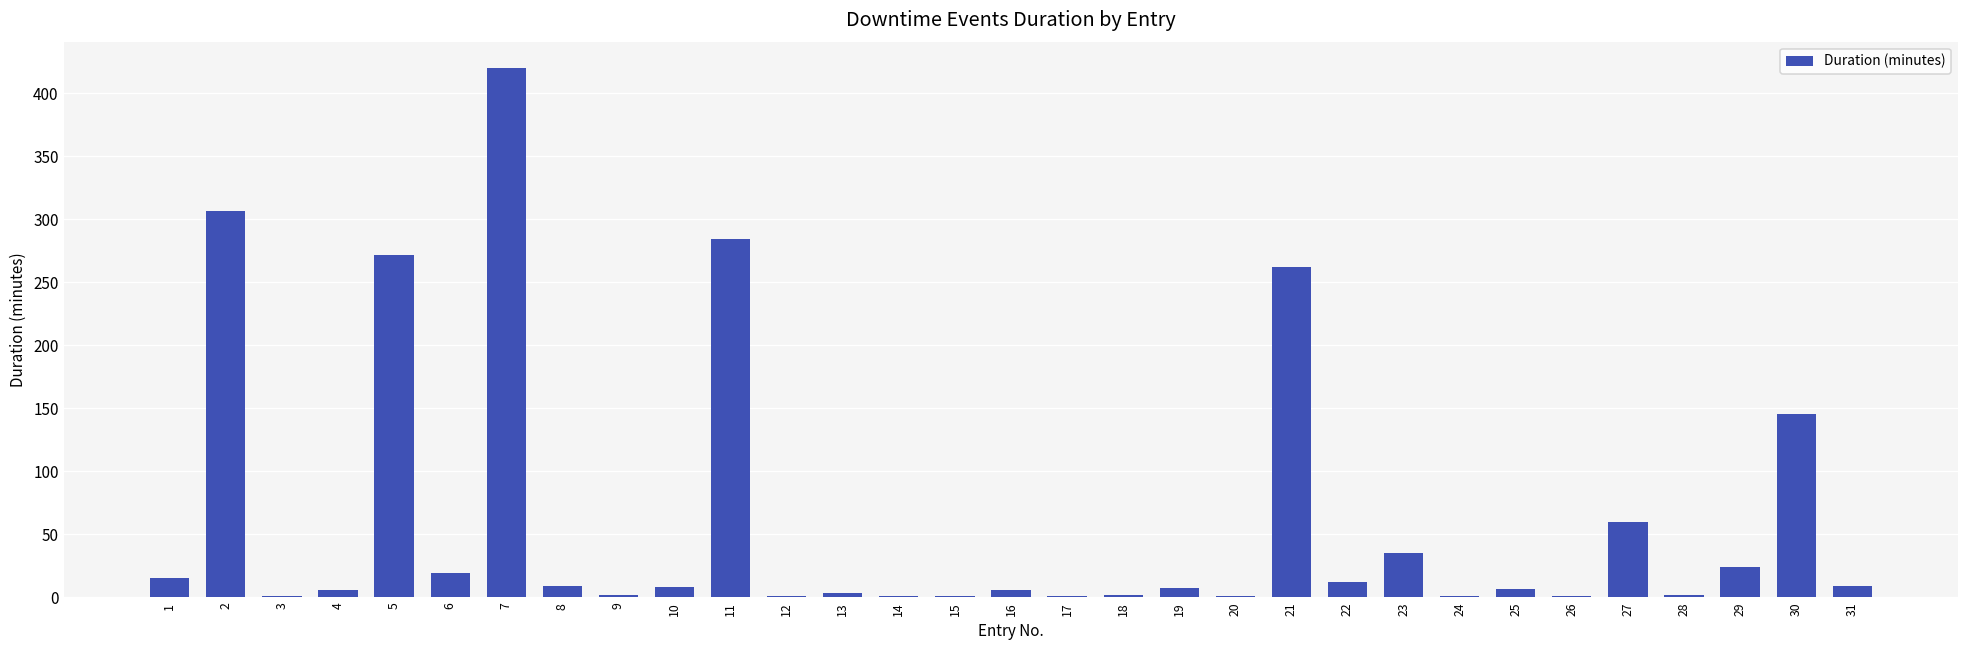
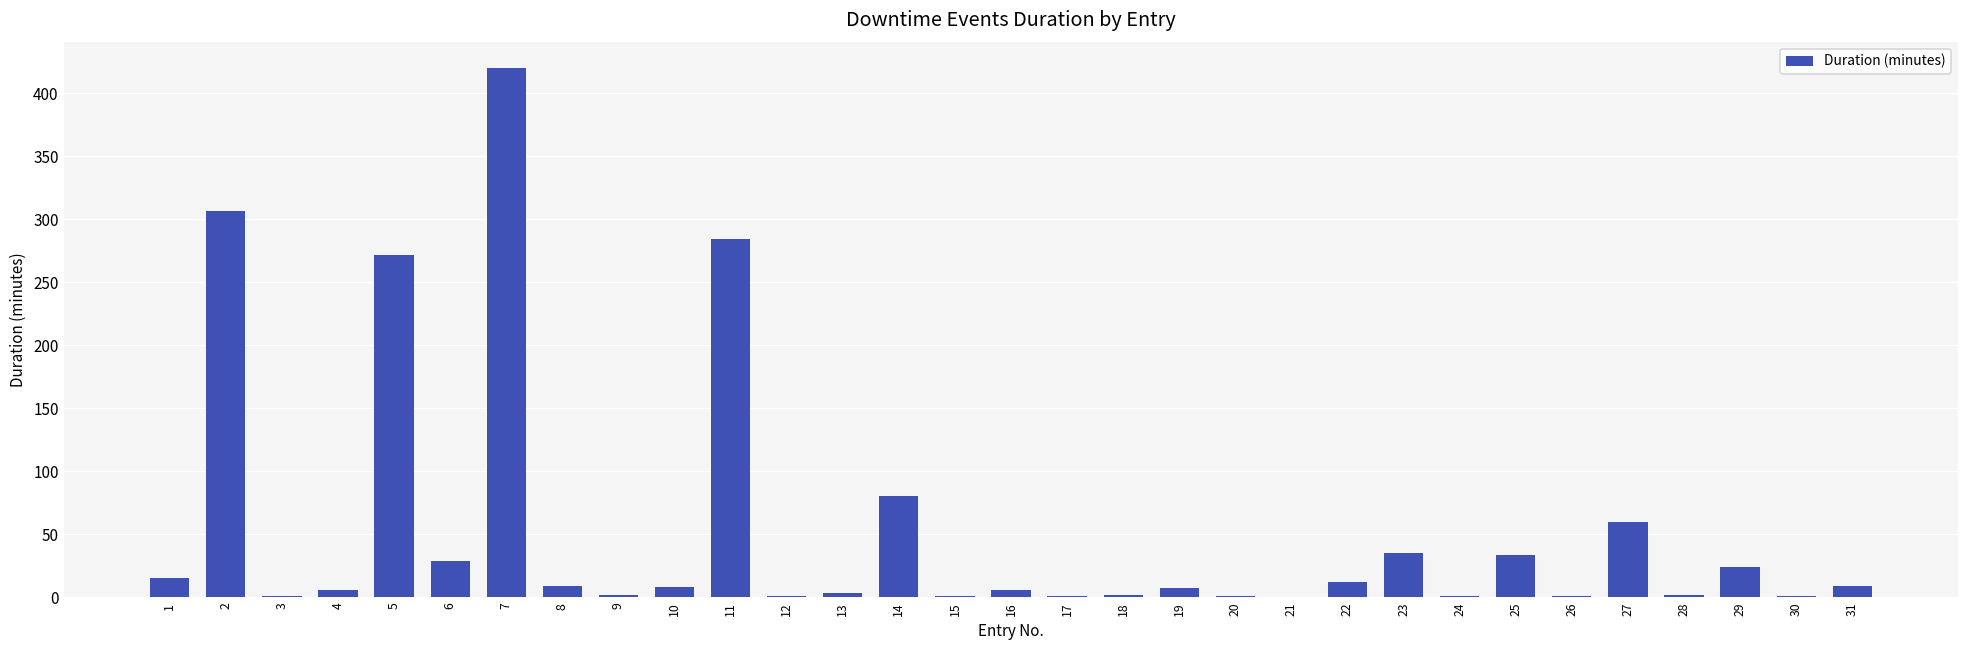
  {
    "1": 15,
    "2": 306,
    "4": 6,
    "5": 272,
-   "6": 19,
+   "6": 29,
    "7": 420,
    "8": 9,
    "10": 8,
    "11": 284,
    "13": 4,
-   "14": 1,
+   "14": 80,
    "16": 5,
    "19": 7,
-   "21": 262,
+   "21": 0,
    "22": 12,
    "23": 35,
-   "25": 7,
+   "25": 34,
    "27": 60,
    "29": 24,
-   "30": 146,
+   "30": 1,
    "31": 9
  }
